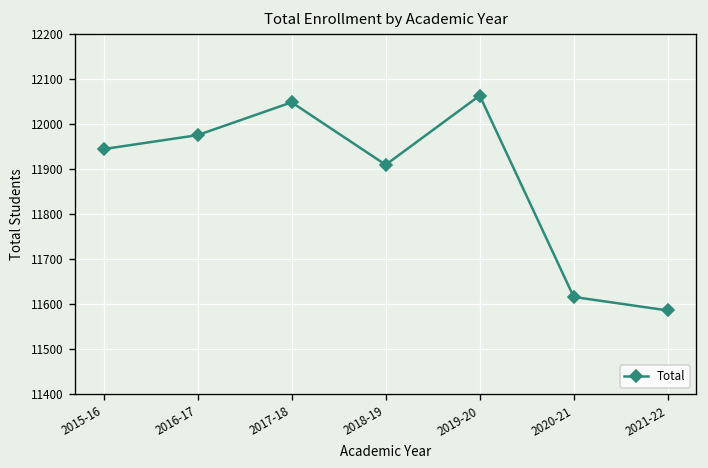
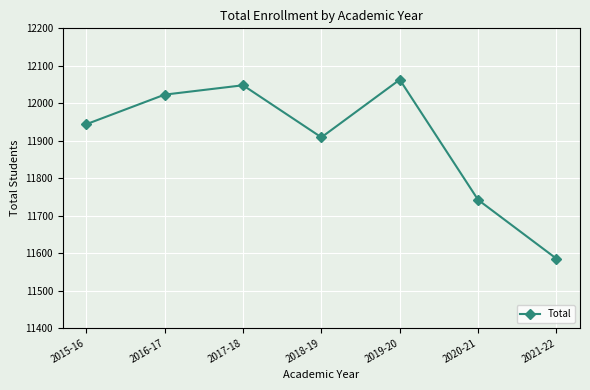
  {
    "2015-16": 11940,
-   "2016-17": 11980,
+   "2016-17": 12020,
    "2017-18": 12050,
    "2018-19": 11910,
    "2019-20": 12060,
-   "2020-21": 11620,
+   "2020-21": 11740,
    "2021-22": 11590
  }
